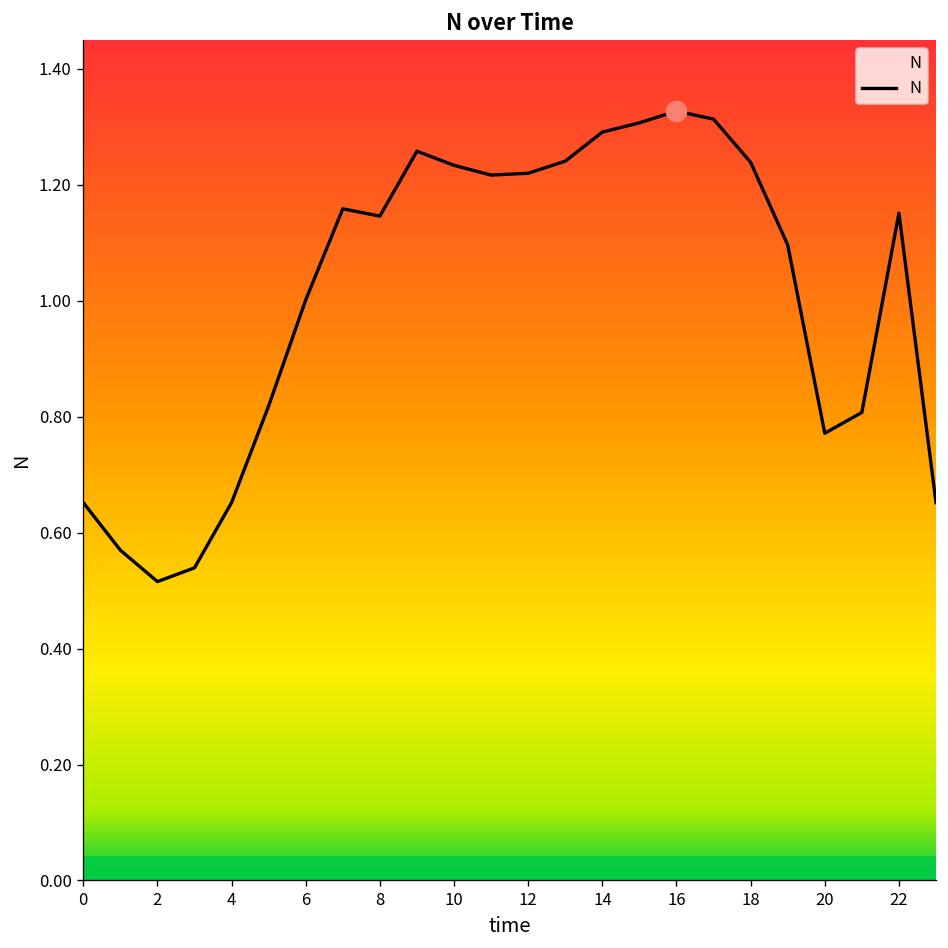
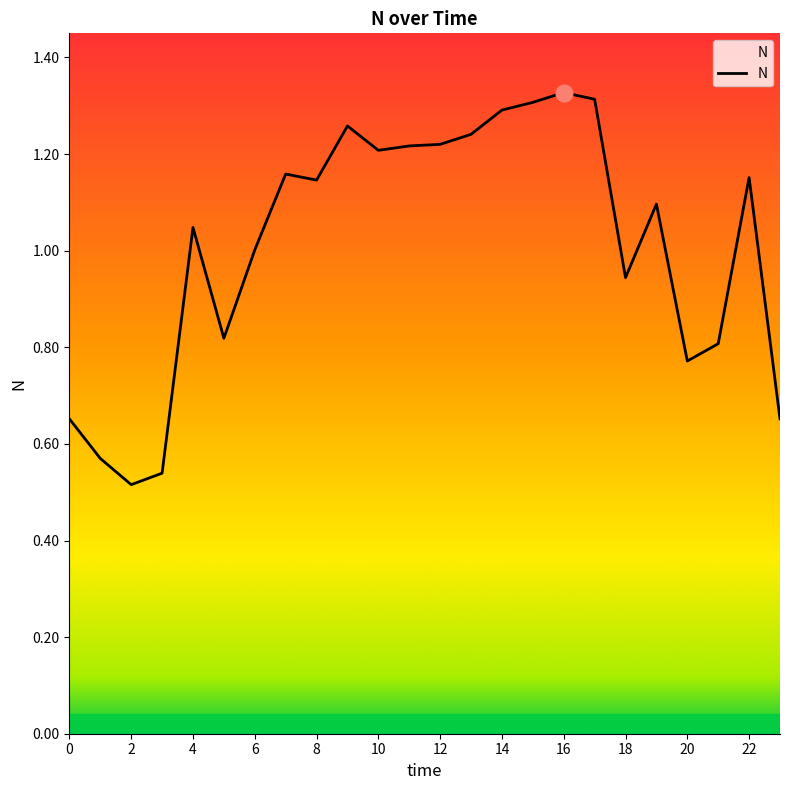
  {
    "N": {
      "0": 0.65,
      "2": 0.52,
-     "4": 0.65,
+     "4": 1.05,
      "6": 1.00,
      "8": 1.15,
-     "10": 1.23,
+     "10": 1.21,
      "12": 1.22,
      "14": 1.29,
-     "18": 1.24,
+     "18": 0.94,
      "20": 0.77,
      "22": 1.15
    }
  }
